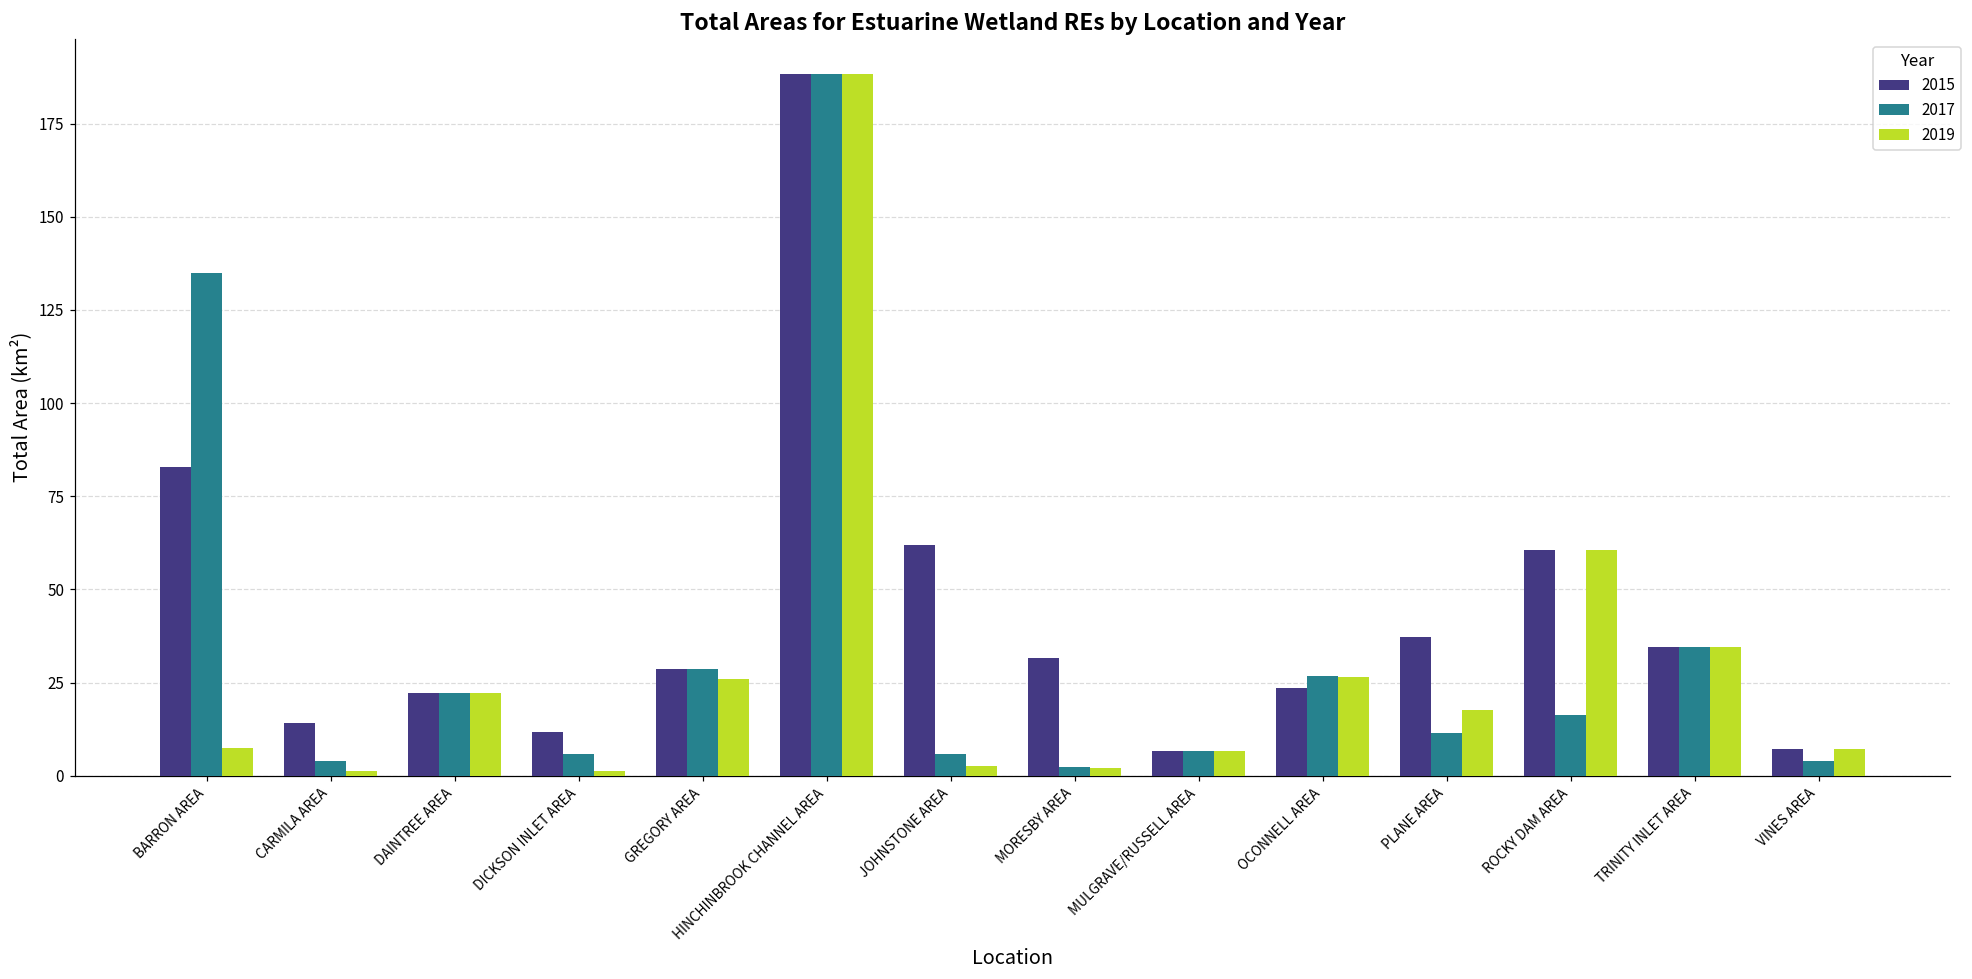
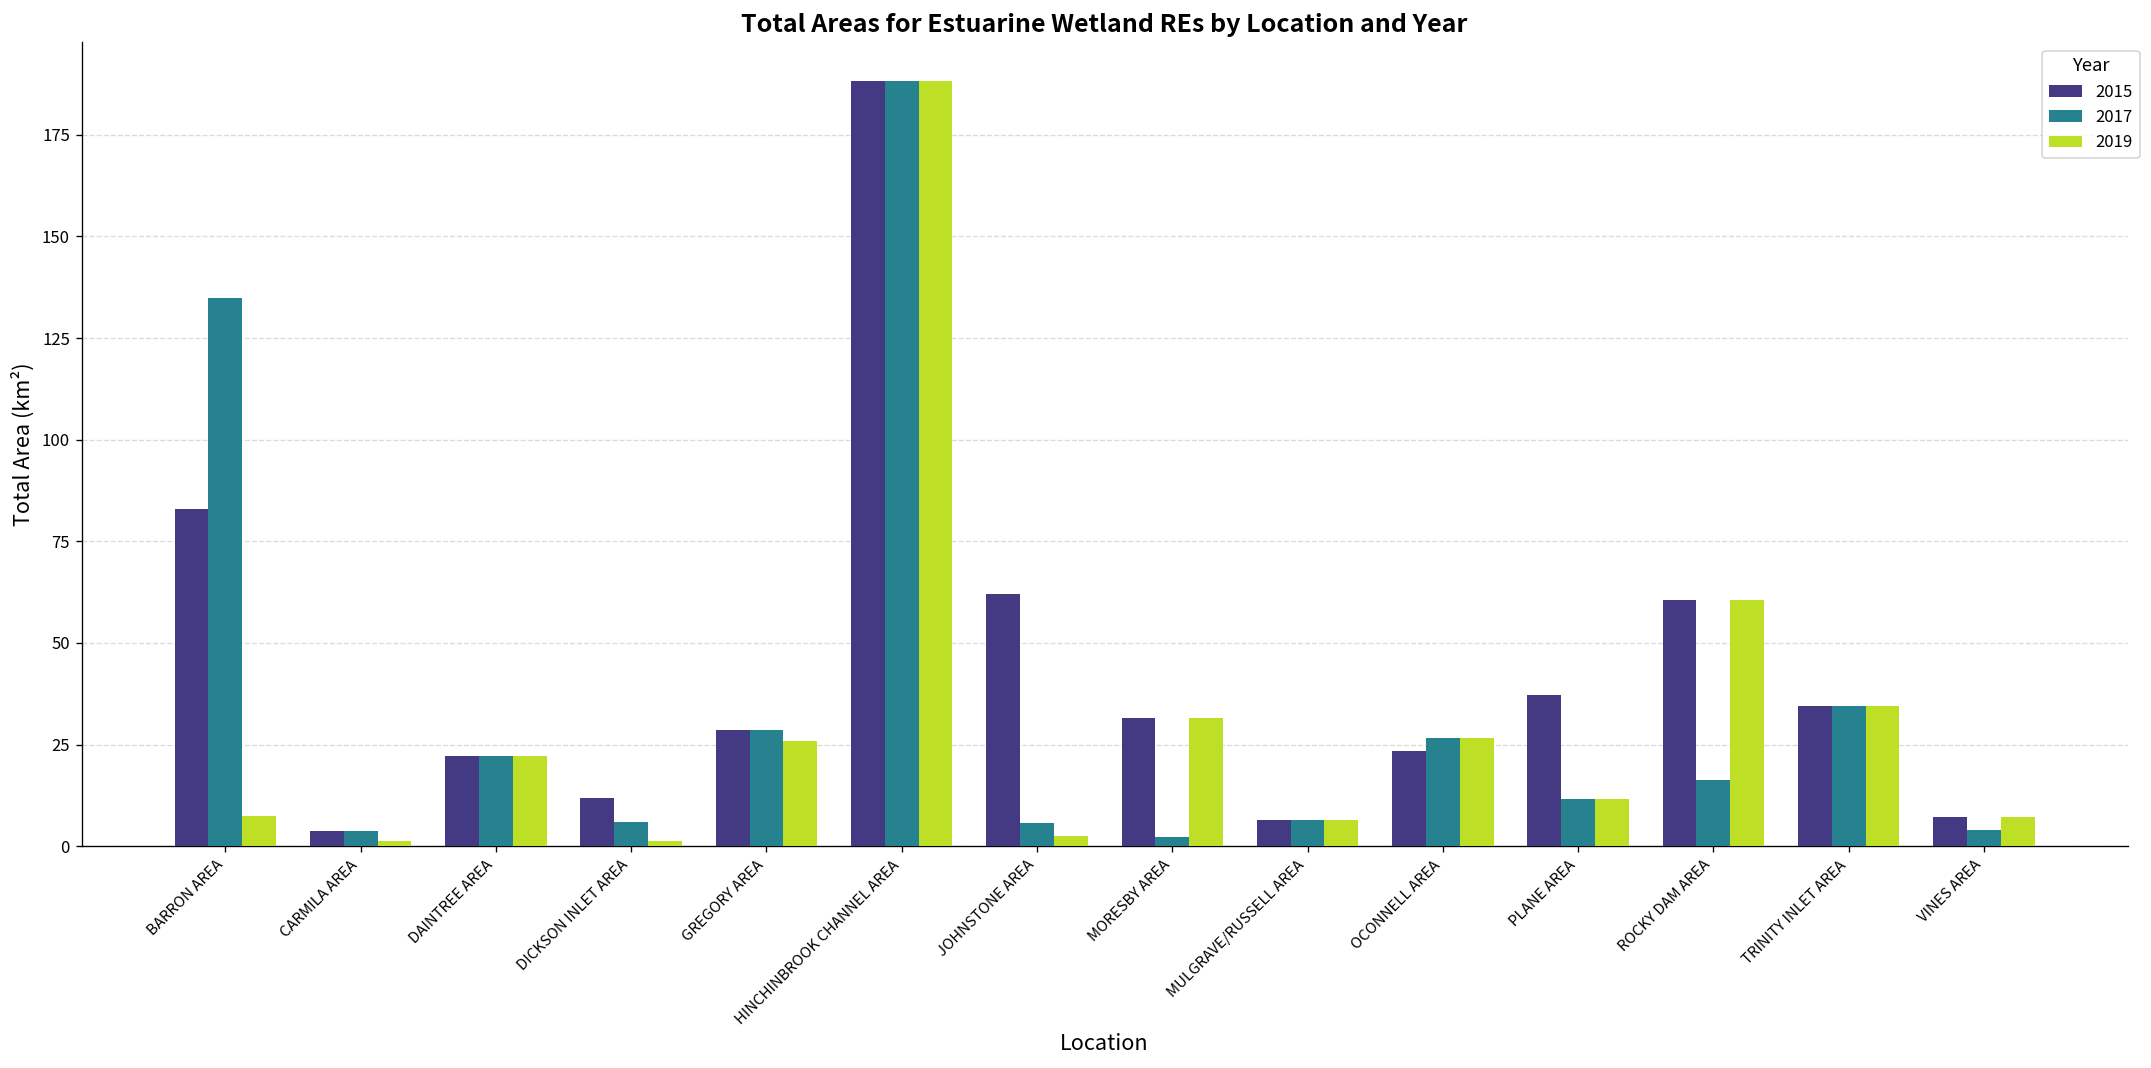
  {
    "2015": {
      "BARRON AREA": 83,
-     "CARMILA AREA": 14,
+     "CARMILA AREA": 4,
      "DAINTREE AREA": 22,
      "DICKSON INLET AREA": 12,
      "GREGORY AREA": 29,
      "HINCHINBROOK CHANNEL AREA": 188,
      "JOHNSTONE AREA": 62,
      "MORESBY AREA": 32,
      "MULGRAVE/RUSSELL AREA": 7,
      "OCONNELL AREA": 24,
      "PLANE AREA": 37,
      "ROCKY DAM AREA": 61,
      "TRINITY INLET AREA": 34,
      "VINES AREA": 7
    },
    "2017": {
      "BARRON AREA": 135,
      "CARMILA AREA": 4,
      "DAINTREE AREA": 22,
      "DICKSON INLET AREA": 6,
      "GREGORY AREA": 29,
      "HINCHINBROOK CHANNEL AREA": 188,
      "JOHNSTONE AREA": 6,
      "MORESBY AREA": 2,
      "MULGRAVE/RUSSELL AREA": 7,
      "OCONNELL AREA": 27,
      "PLANE AREA": 12,
      "ROCKY DAM AREA": 16,
      "TRINITY INLET AREA": 34,
      "VINES AREA": 4
    },
    "2019": {
      "BARRON AREA": 8,
      "CARMILA AREA": 1,
      "DAINTREE AREA": 22,
      "DICKSON INLET AREA": 1,
      "GREGORY AREA": 26,
      "HINCHINBROOK CHANNEL AREA": 188,
      "JOHNSTONE AREA": 3,
-     "MORESBY AREA": 2,
+     "MORESBY AREA": 32,
      "MULGRAVE/RUSSELL AREA": 7,
      "OCONNELL AREA": 27,
-     "PLANE AREA": 18,
+     "PLANE AREA": 12,
      "ROCKY DAM AREA": 61,
      "TRINITY INLET AREA": 34,
      "VINES AREA": 7
    }
  }
